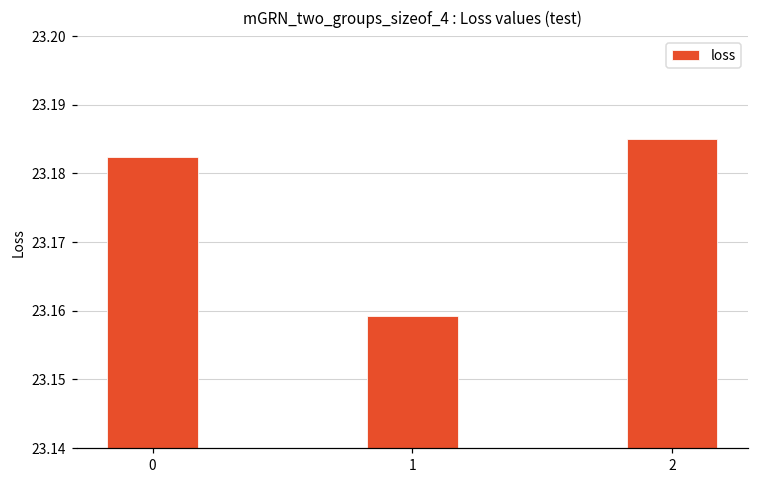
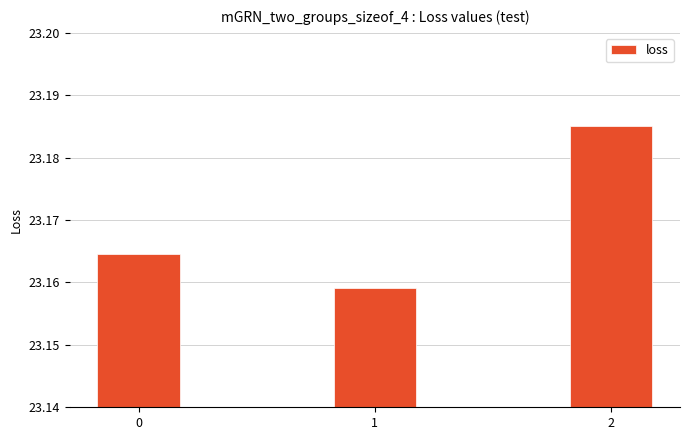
  {
-   "0": 23.182,
+   "0": 23.165,
    "1": 23.159,
    "2": 23.185
  }
